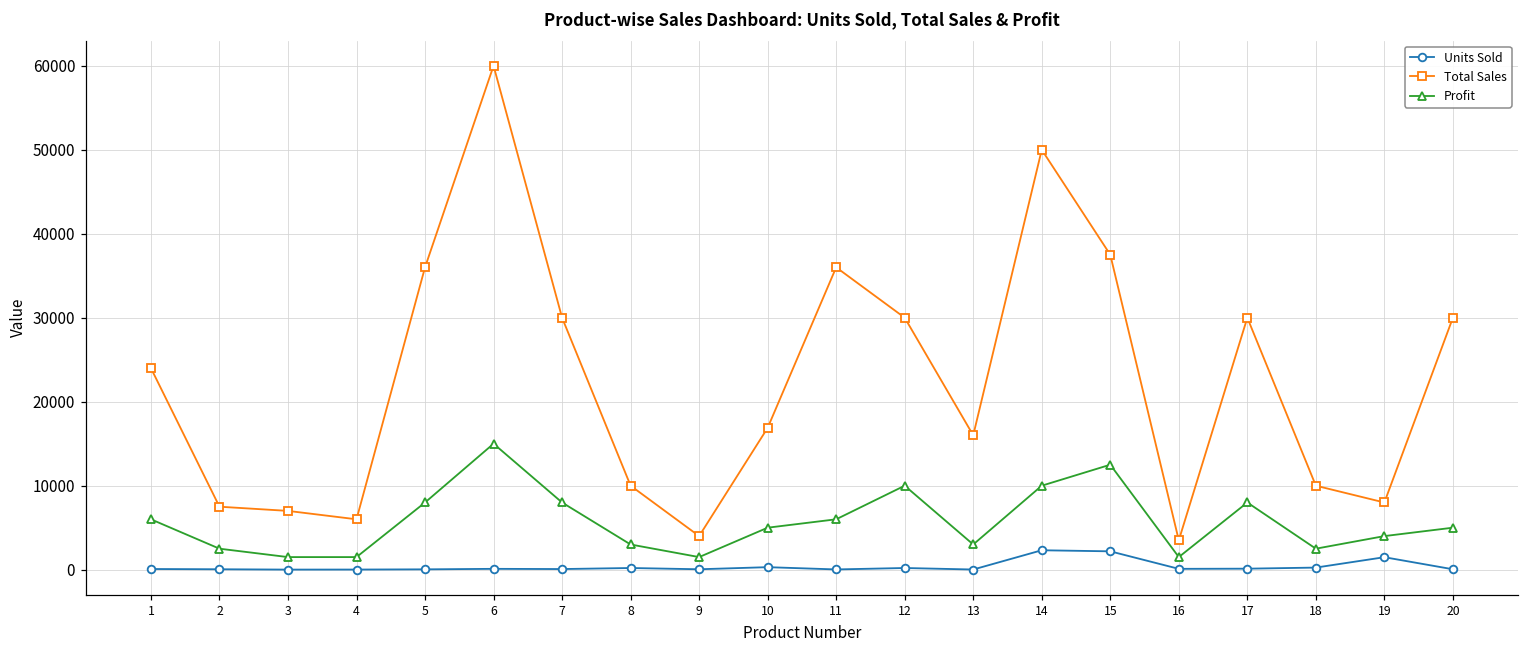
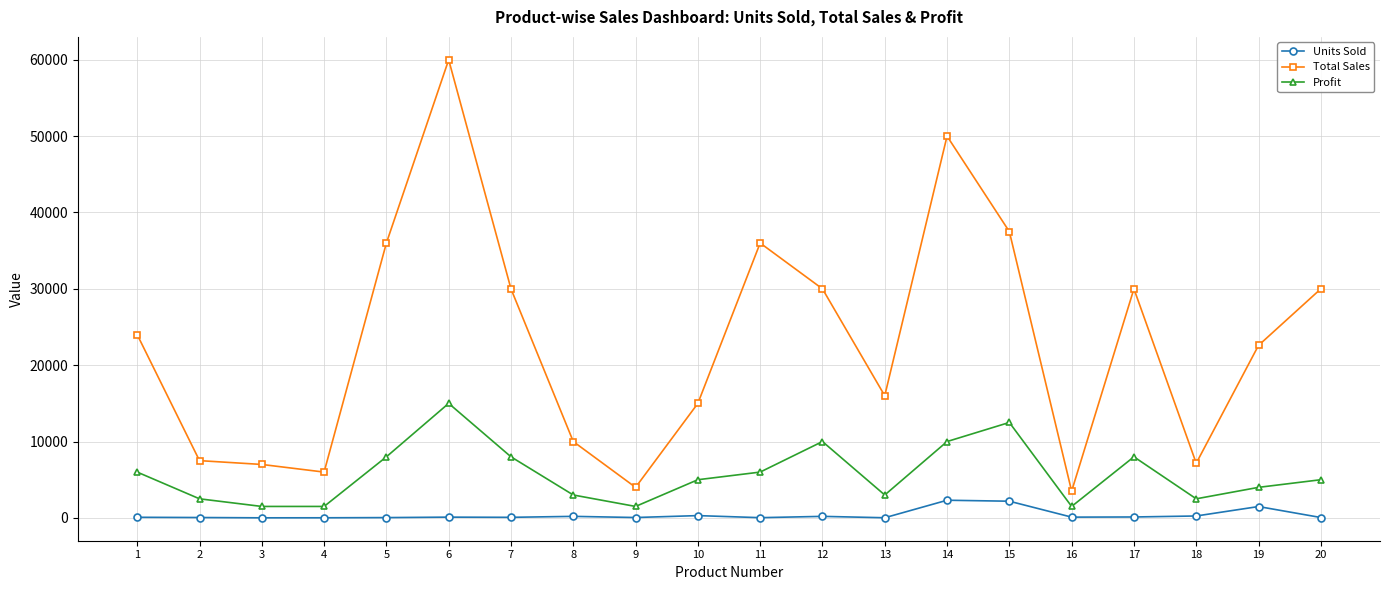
  {
    "Units Sold": {
      "1": 0,
      "2": 0,
      "3": 0,
      "4": 0,
      "5": 0,
      "6": 0,
      "7": 0,
      "8": 0,
      "9": 0,
      "10": 0,
      "11": 0,
      "12": 0,
      "13": 0,
      "14": 2000,
      "15": 2000,
      "16": 0,
      "17": 0,
      "18": 0,
      "19": 1000,
      "20": 0
    },
    "Total Sales": {
      "1": 24000,
      "2": 8000,
      "3": 7000,
      "4": 6000,
      "5": 36000,
      "6": 60000,
      "7": 30000,
      "8": 10000,
      "9": 4000,
-     "10": 17000,
+     "10": 15000,
      "11": 36000,
      "12": 30000,
      "13": 16000,
      "14": 50000,
      "15": 38000,
      "16": 4000,
      "17": 30000,
-     "18": 10000,
-     "19": 8000,
+     "18": 7000,
+     "19": 23000,
      "20": 30000
    },
    "Profit": {
      "1": 6000,
      "2": 3000,
      "3": 2000,
      "4": 2000,
      "5": 8000,
      "6": 15000,
      "7": 8000,
      "8": 3000,
      "9": 2000,
      "10": 5000,
      "11": 6000,
      "12": 10000,
      "13": 3000,
      "14": 10000,
      "15": 13000,
      "16": 2000,
      "17": 8000,
      "18": 3000,
      "19": 4000,
      "20": 5000
    }
  }
